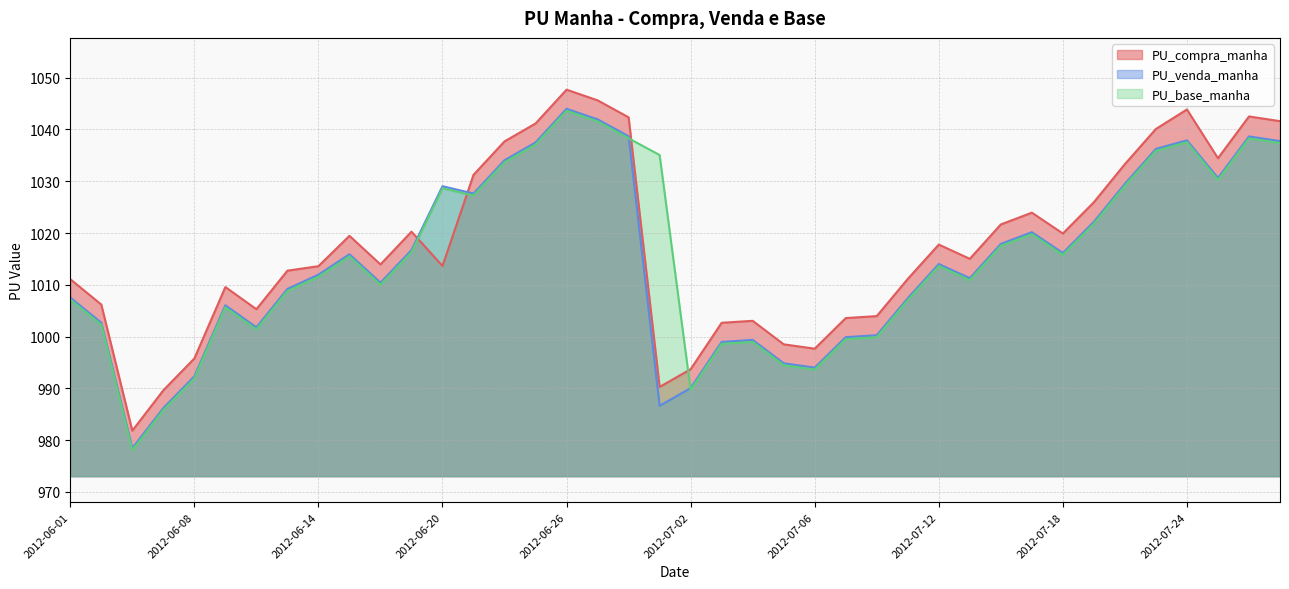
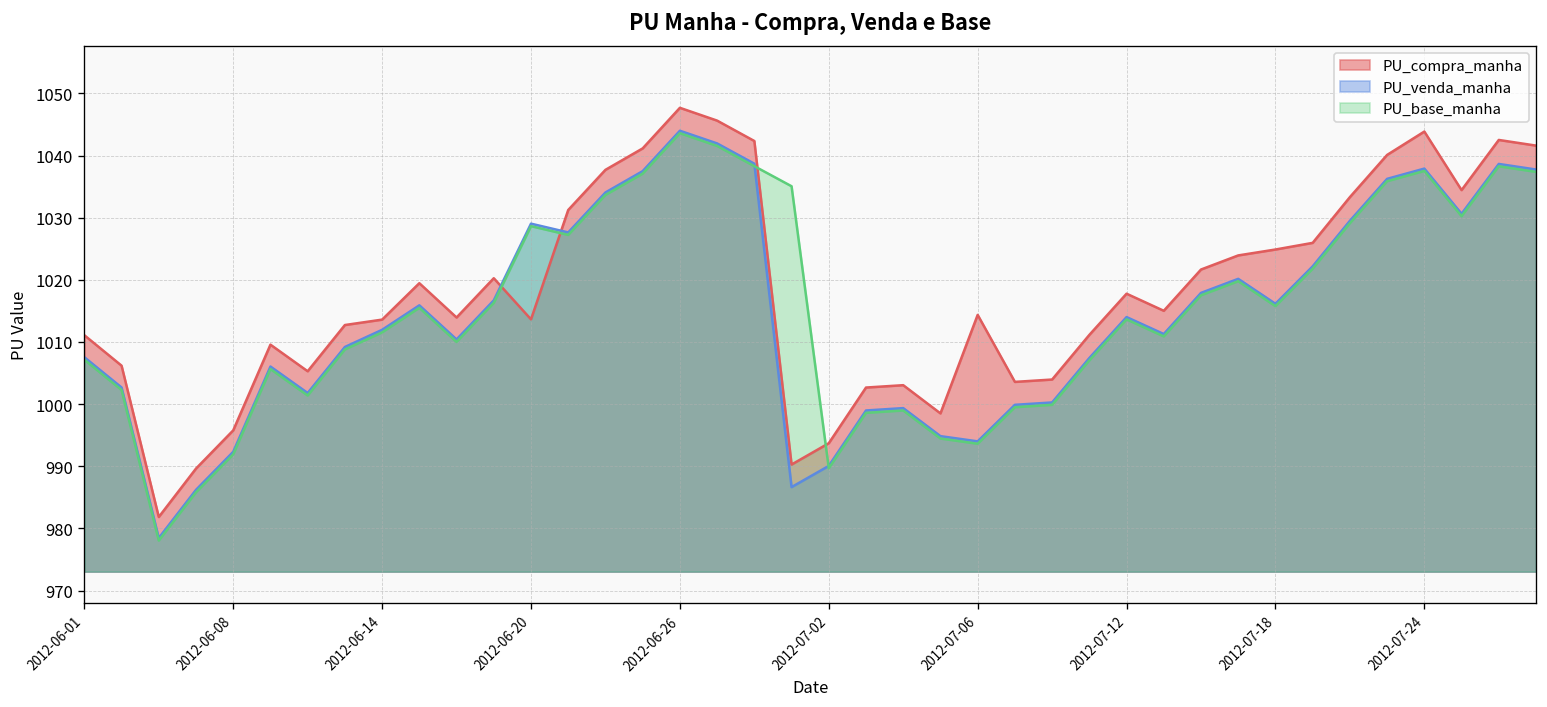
  {
    "PU_compra_manha": {
      "2012-06-01": 1011,
      "2012-06-08": 996,
      "2012-06-14": 1014,
      "2012-06-20": 1014,
      "2012-06-26": 1048,
      "2012-07-02": 994,
-     "2012-07-06": 998,
+     "2012-07-06": 1014,
      "2012-07-12": 1018,
-     "2012-07-18": 1020,
+     "2012-07-18": 1025,
      "2012-07-24": 1044
    }
  }
